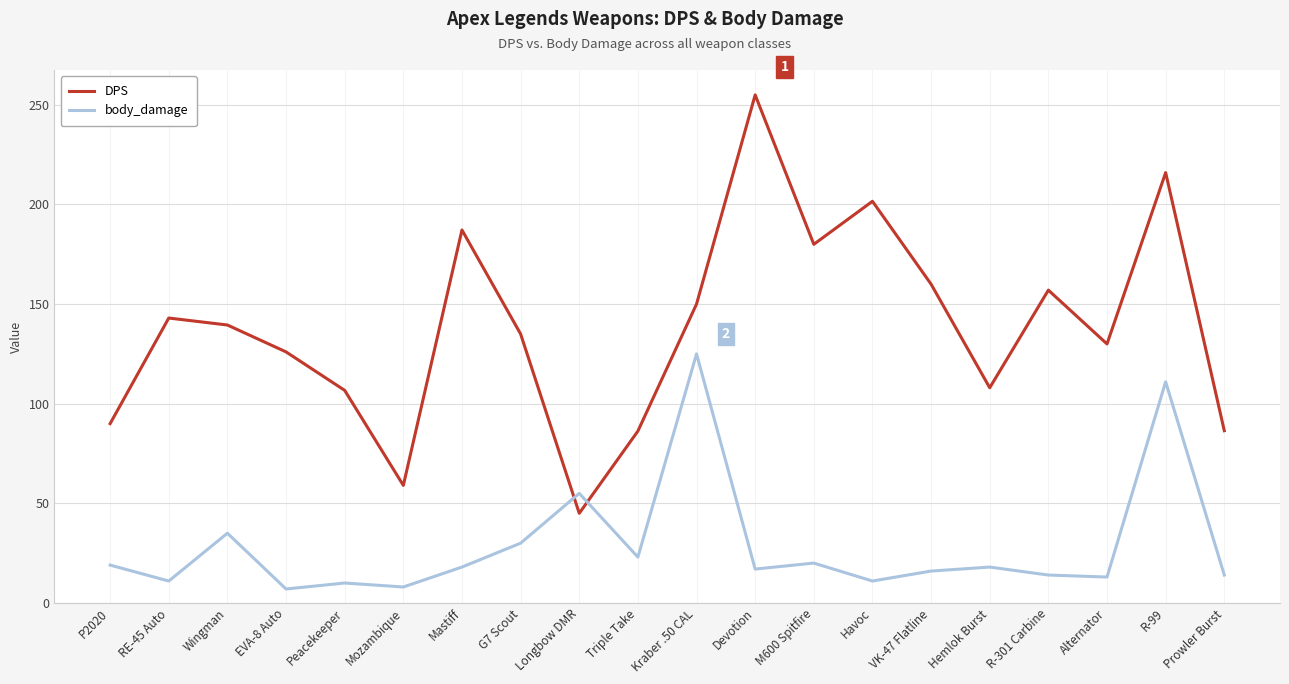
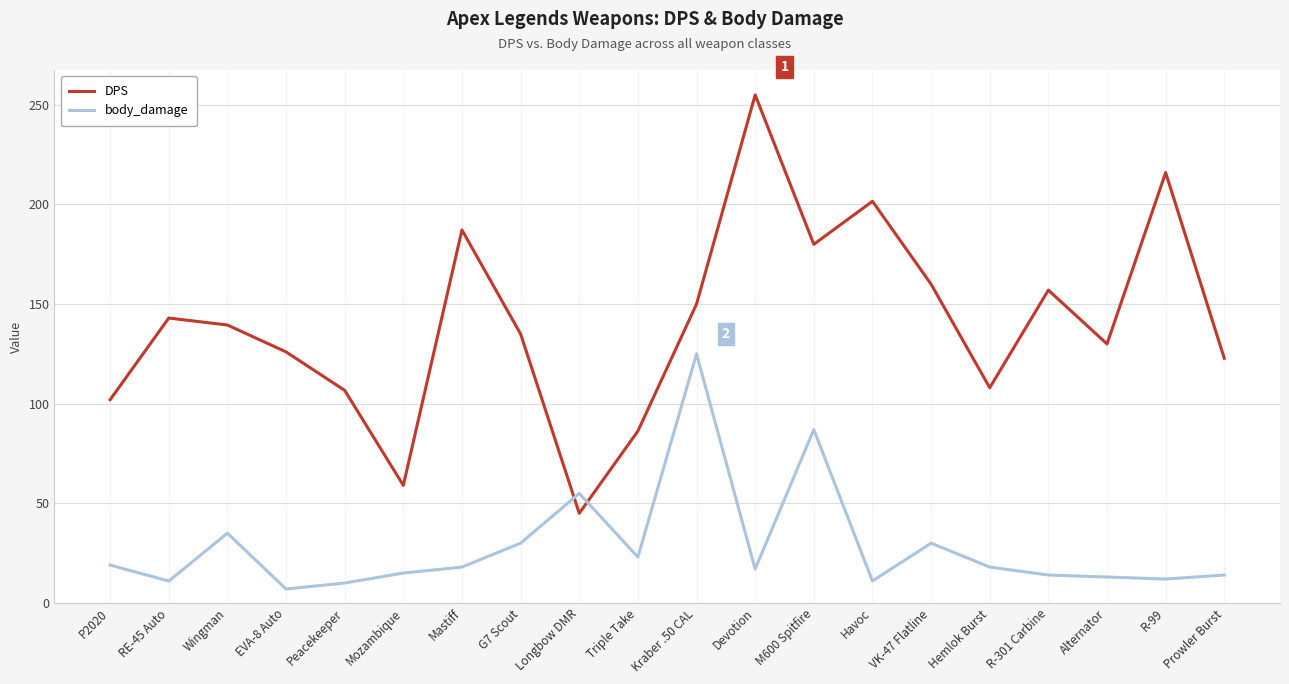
  {
    "DPS": {
-     "P2020": 90,
+     "P2020": 102,
      "RE-45 Auto": 143,
      "Wingman": 140,
      "EVA-8 Auto": 126,
      "Peacekeeper": 107,
      "Mozambique": 59,
      "Mastiff": 187,
      "G7 Scout": 135,
      "Longbow DMR": 45,
      "Triple Take": 86,
      "Kraber .50 CAL": 150,
      "Devotion": 255,
      "M600 Spitfire": 180,
      "Havoc": 202,
      "VK-47 Flatline": 160,
      "Hemlok Burst": 108,
      "R-301 Carbine": 157,
      "Alternator": 130,
      "R-99": 216,
-     "Prowler Burst": 86
+     "Prowler Burst": 123
    },
    "body_damage": {
      "P2020": 19,
      "RE-45 Auto": 11,
      "Wingman": 35,
      "EVA-8 Auto": 7,
      "Peacekeeper": 10,
-     "Mozambique": 8,
+     "Mozambique": 15,
      "Mastiff": 18,
      "G7 Scout": 30,
      "Longbow DMR": 55,
      "Triple Take": 23,
      "Kraber .50 CAL": 125,
      "Devotion": 17,
-     "M600 Spitfire": 20,
+     "M600 Spitfire": 87,
      "Havoc": 11,
-     "VK-47 Flatline": 16,
+     "VK-47 Flatline": 30,
      "Hemlok Burst": 18,
      "R-301 Carbine": 14,
      "Alternator": 13,
-     "R-99": 111,
+     "R-99": 12,
      "Prowler Burst": 14
    }
  }
